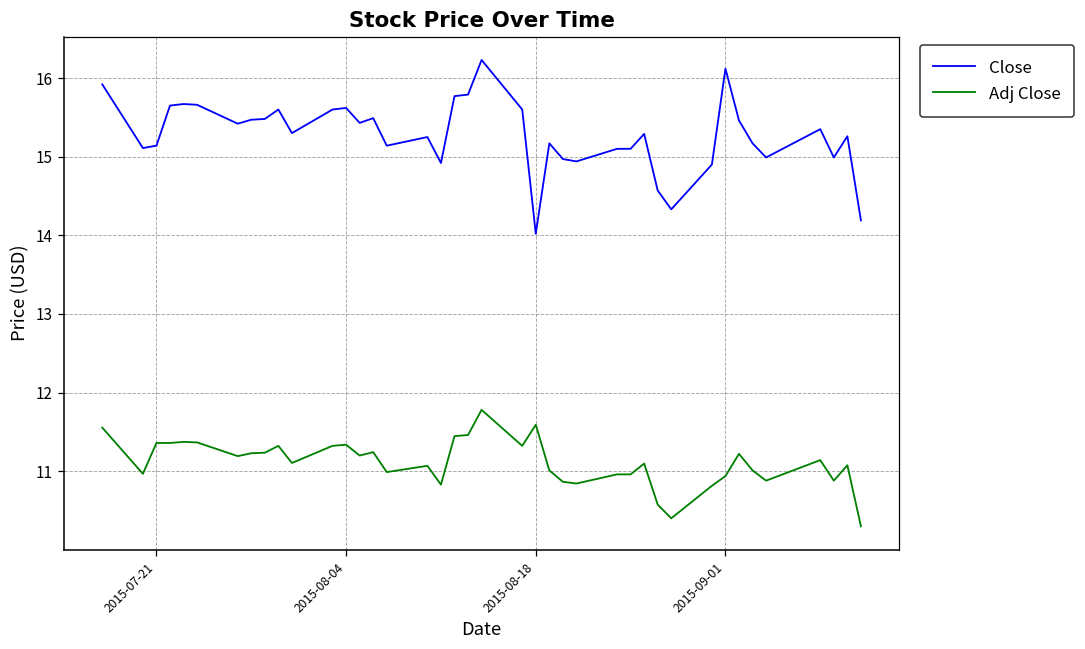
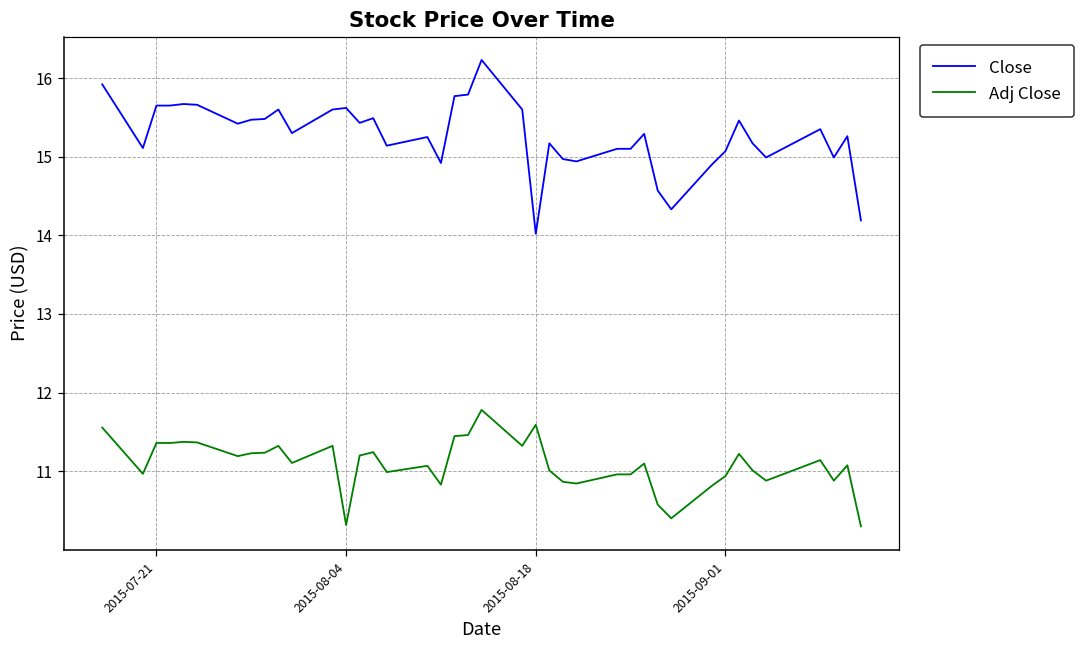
  {
    "Close": {
-     "2015-07-21": 15.1,
+     "2015-07-21": 15.7,
      "2015-08-04": 15.6,
      "2015-08-18": 14.0,
-     "2015-09-01": 16.1
+     "2015-09-01": 15.1
    },
    "Adj Close": {
      "2015-07-21": 11.4,
-     "2015-08-04": 11.3,
+     "2015-08-04": 10.3,
      "2015-08-18": 11.6,
      "2015-09-01": 10.9
    }
  }
